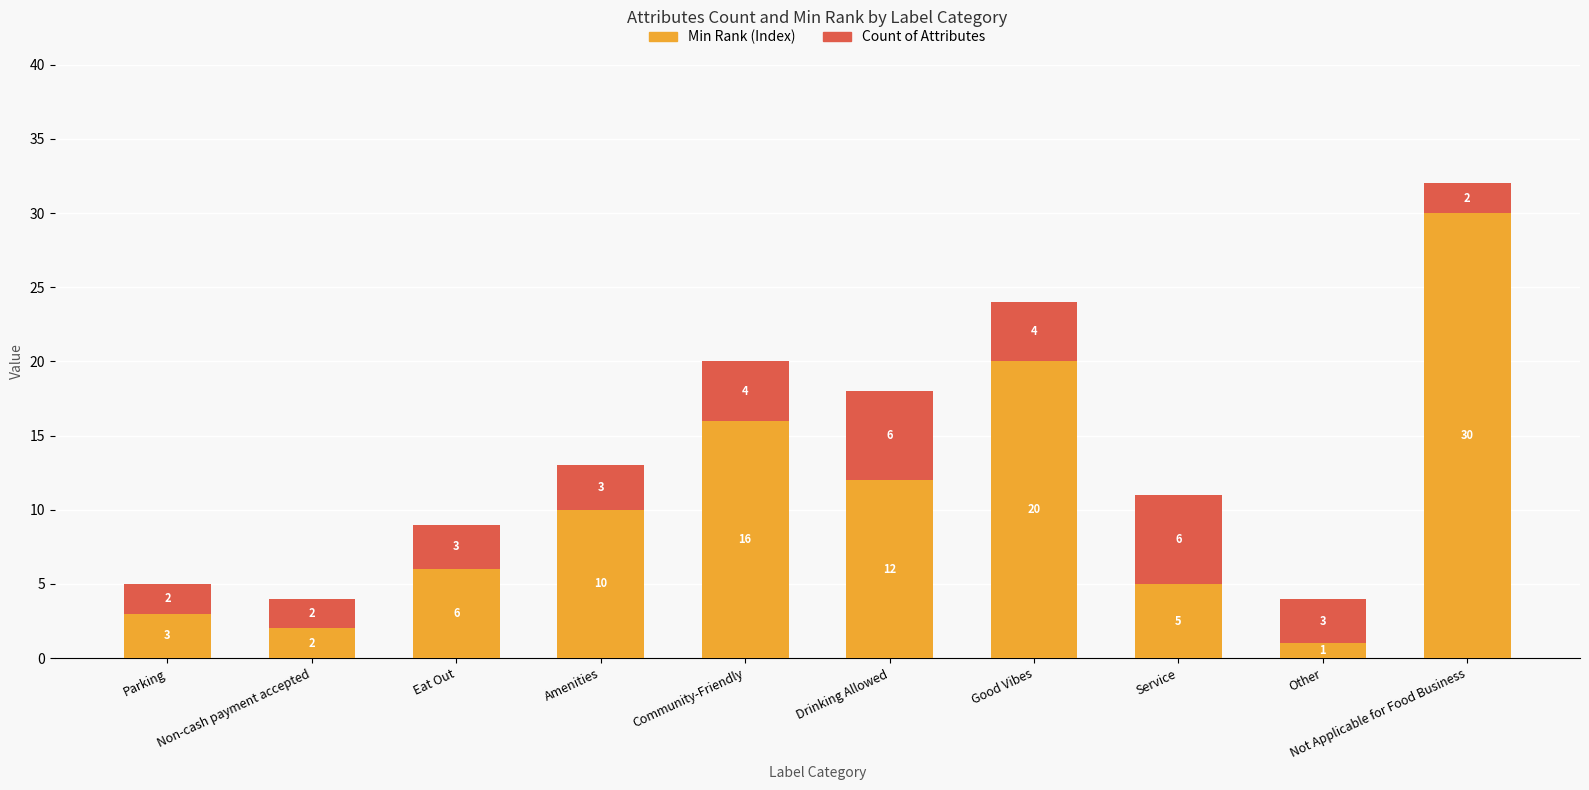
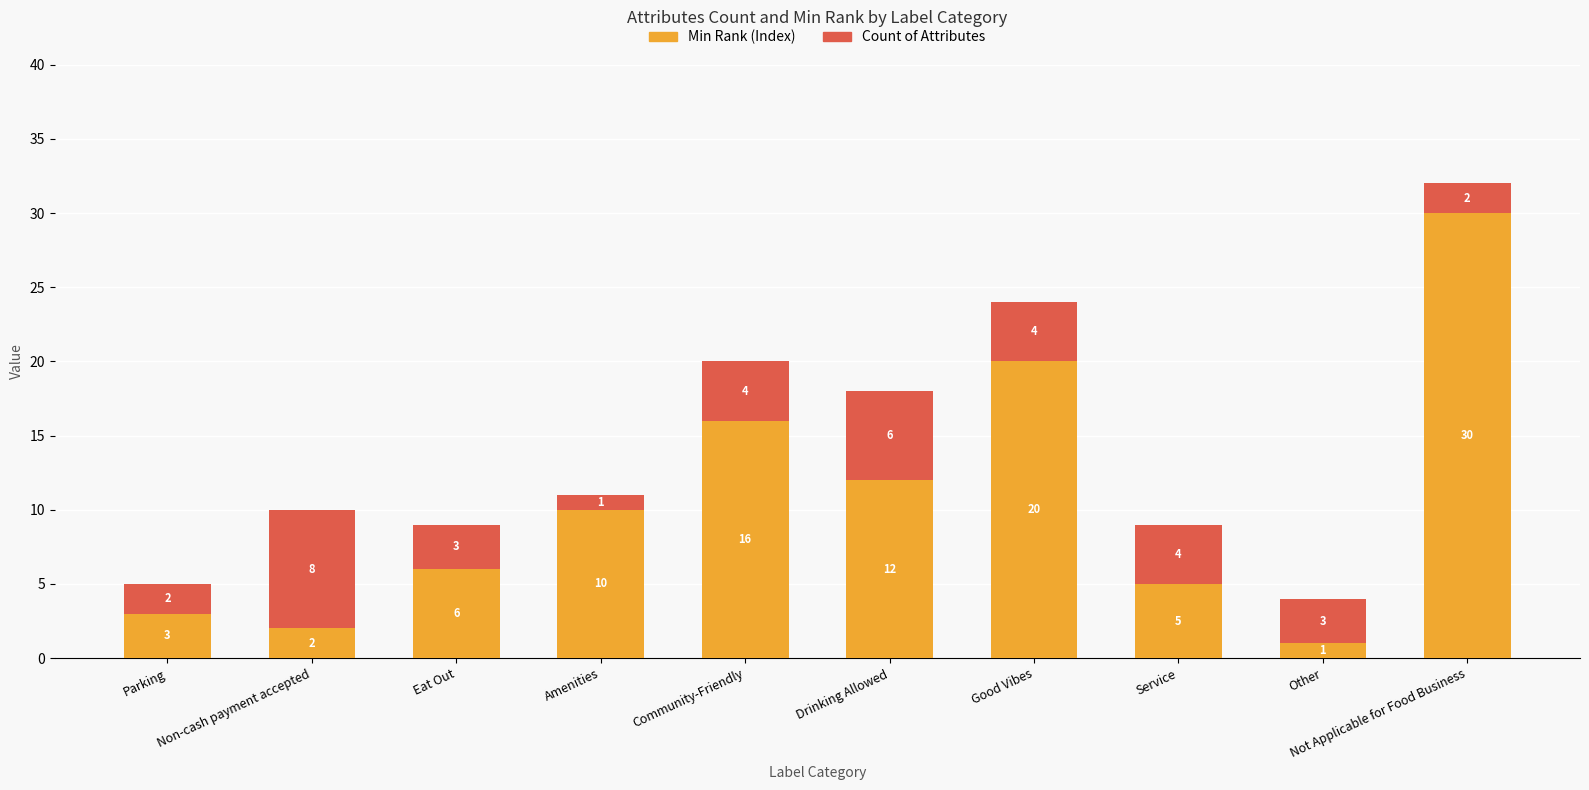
  {
    "Min Rank (Index)": {
      "Parking": 3,
      "Non-cash payment accepted": 2,
      "Eat Out": 6,
      "Amenities": 10,
      "Community-Friendly": 16,
      "Drinking Allowed": 12,
      "Good Vibes": 20,
      "Service": 5,
      "Other": 1,
      "Not Applicable for Food Business": 30
    },
    "Count of Attributes": {
      "Parking": 2,
-     "Non-cash payment accepted": 2,
+     "Non-cash payment accepted": 8,
      "Eat Out": 3,
-     "Amenities": 3,
+     "Amenities": 1,
      "Community-Friendly": 4,
      "Drinking Allowed": 6,
      "Good Vibes": 4,
-     "Service": 6,
+     "Service": 4,
      "Other": 3,
      "Not Applicable for Food Business": 2
    }
  }
